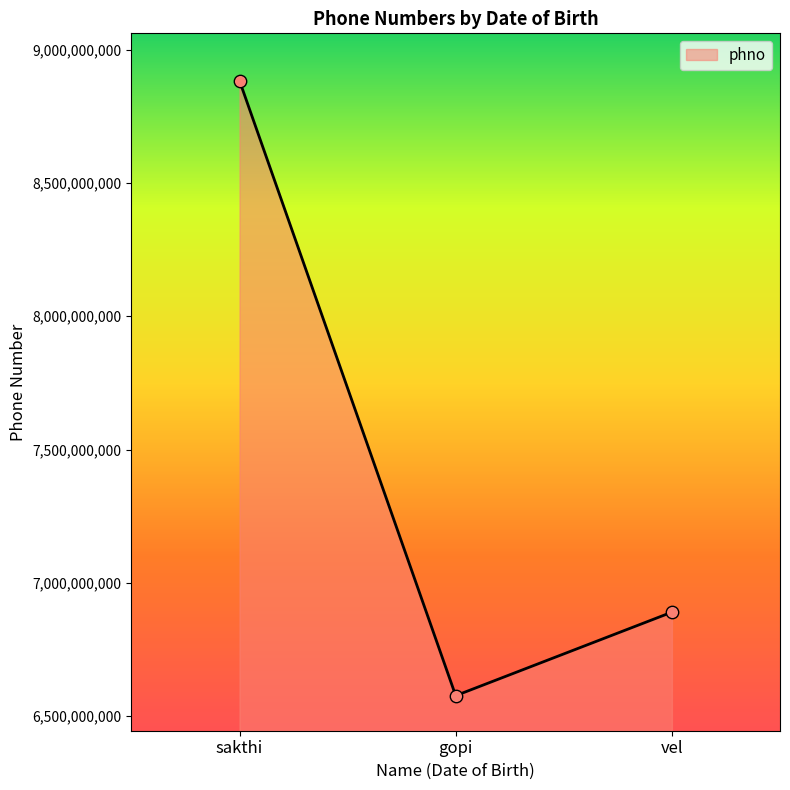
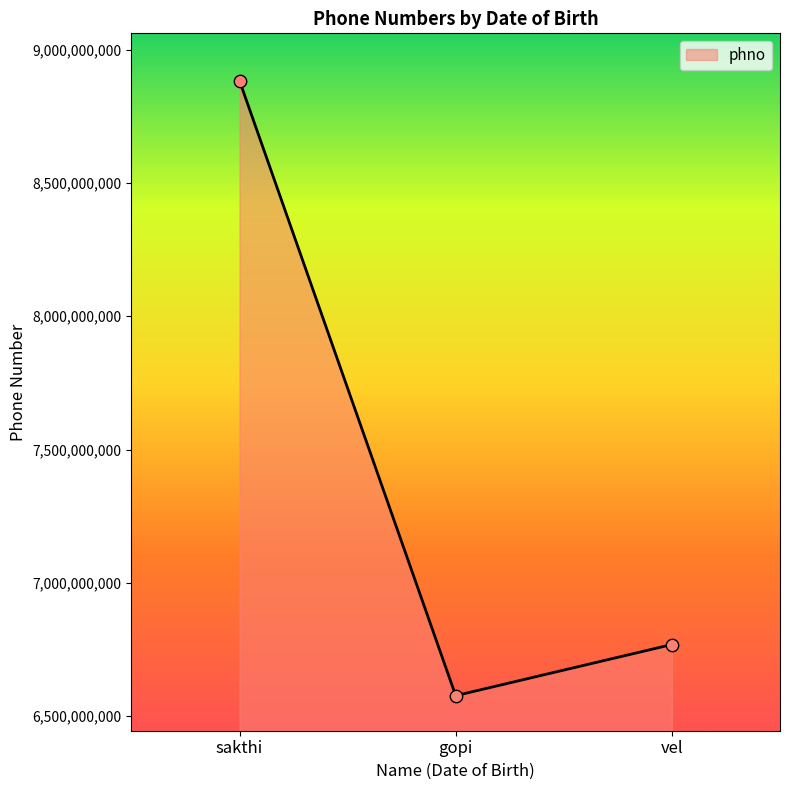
  {
    "sakthi": "8,880,000,000",
    "gopi": "6,580,000,000",
-   "vel": "6,890,000,000"
+   "vel": "6,770,000,000"
  }
